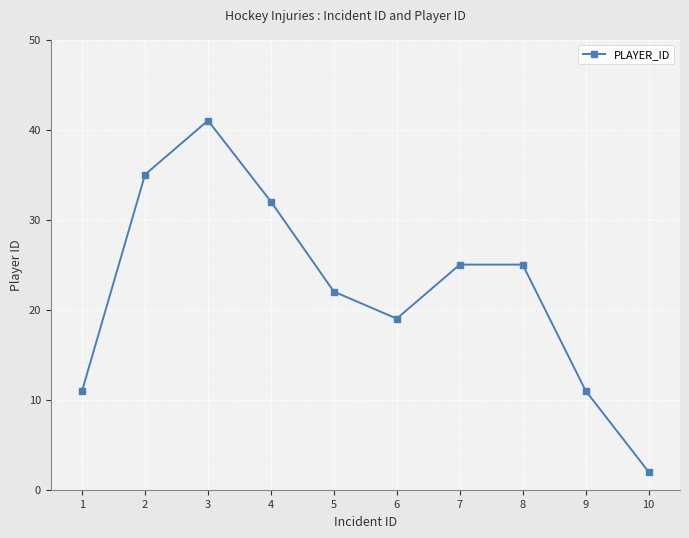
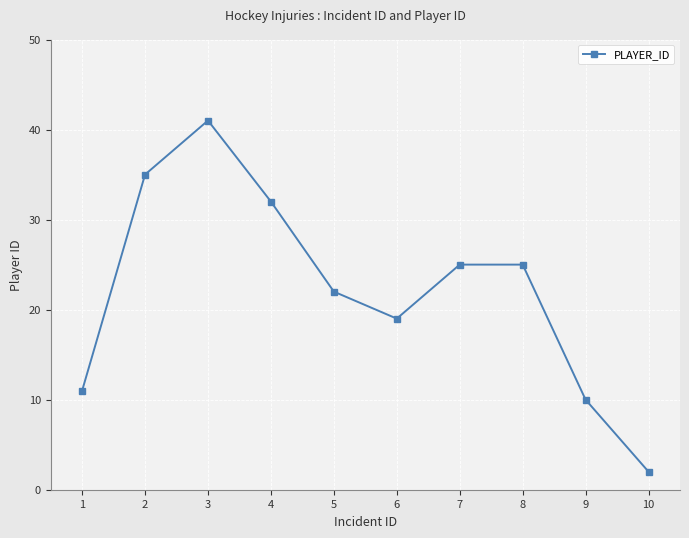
  {
    "1": 11,
    "2": 35,
    "3": 41,
    "4": 32,
    "5": 22,
    "6": 19,
    "7": 25,
    "8": 25,
-   "9": 11,
+   "9": 10,
    "10": 2
  }
